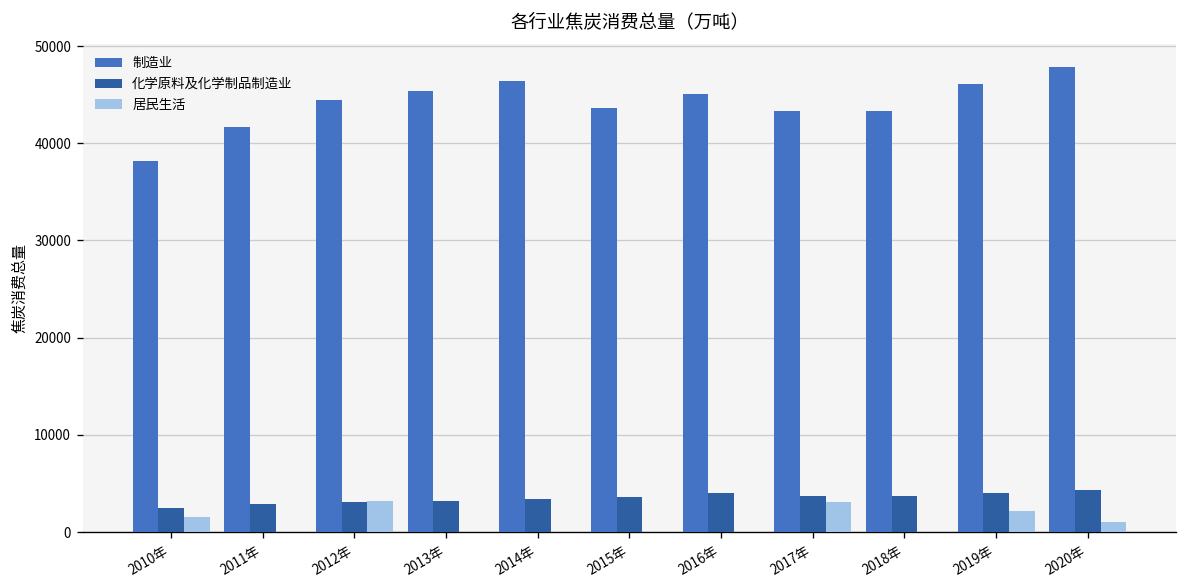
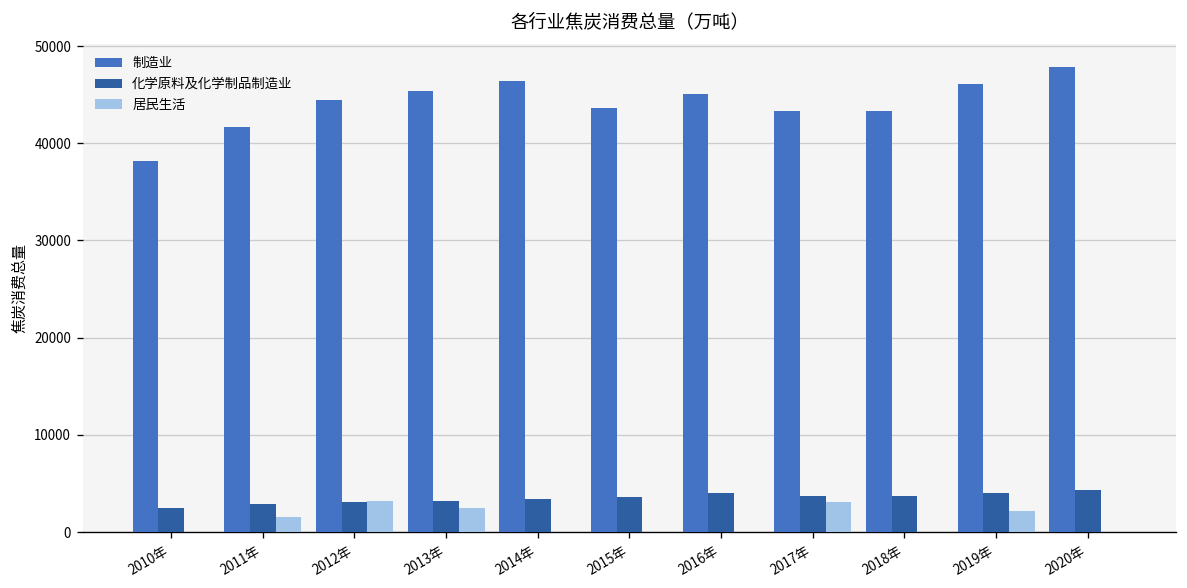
  {
    "居民生活": {
-     "2010年": 2000,
-     "2011年": 0,
+     "2010年": 0,
+     "2011年": 2000,
      "2012年": 3000,
-     "2013年": 0,
+     "2013年": 2000,
      "2017年": 3000,
      "2019年": 2000,
-     "2020年": 1000
+     "2020年": 0
    }
  }
